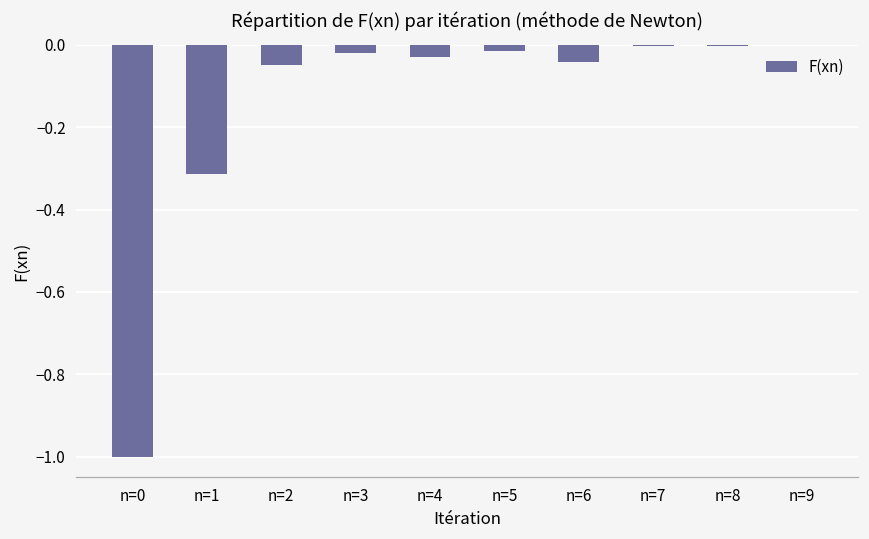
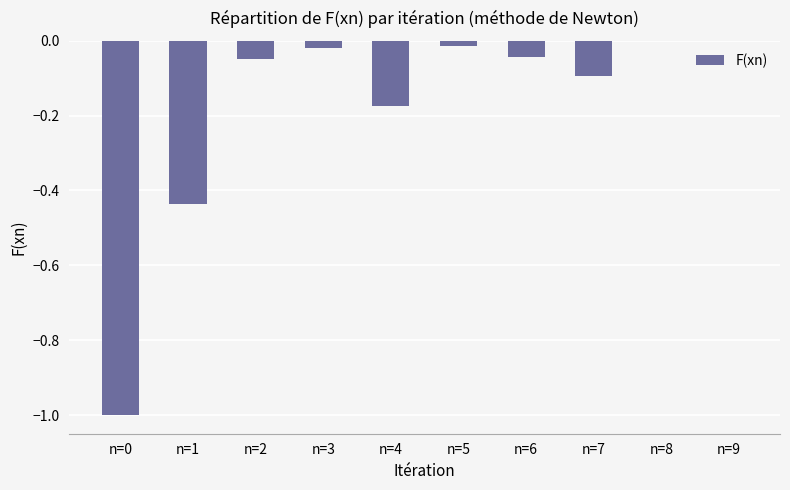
  {
    "n=0": -1.00,
-   "n=1": -0.31,
+   "n=1": -0.44,
    "n=2": -0.05,
    "n=3": -0.02,
-   "n=4": -0.03,
+   "n=4": -0.17,
    "n=5": -0.01,
    "n=6": -0.04,
-   "n=7": 0.00
+   "n=7": -0.09
  }
